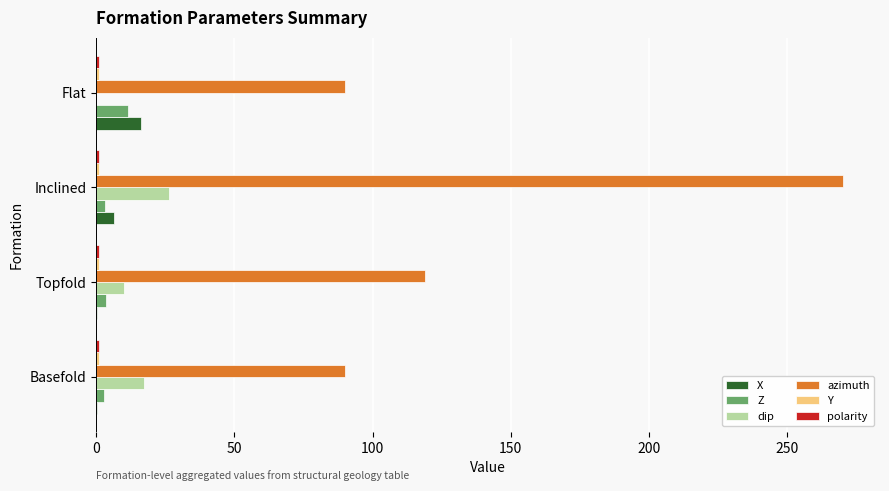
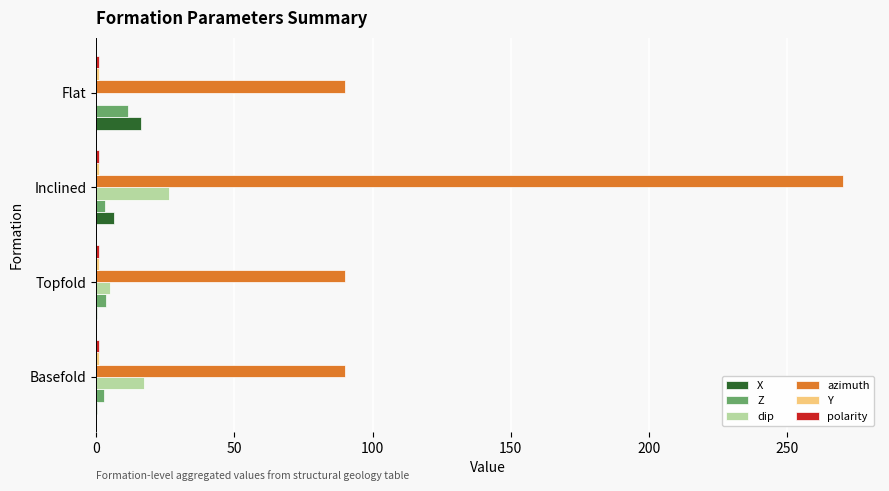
  {
    "X": {
      "Flat": 16,
      "Inclined": 7
    },
    "Z": {
      "Flat": 12,
      "Inclined": 3,
      "Topfold": 4,
      "Basefold": 3
    },
    "dip": {
      "Flat": 0,
      "Inclined": 27,
-     "Topfold": 10,
+     "Topfold": 5,
      "Basefold": 17
    },
    "azimuth": {
      "Flat": 90,
      "Inclined": 270,
-     "Topfold": 119,
+     "Topfold": 90,
      "Basefold": 90
    },
    "Y": {
      "Flat": 1,
      "Inclined": 1,
      "Topfold": 1,
      "Basefold": 1
    },
    "polarity": {
      "Flat": 1,
      "Inclined": 1,
      "Topfold": 1,
      "Basefold": 1
    }
  }
